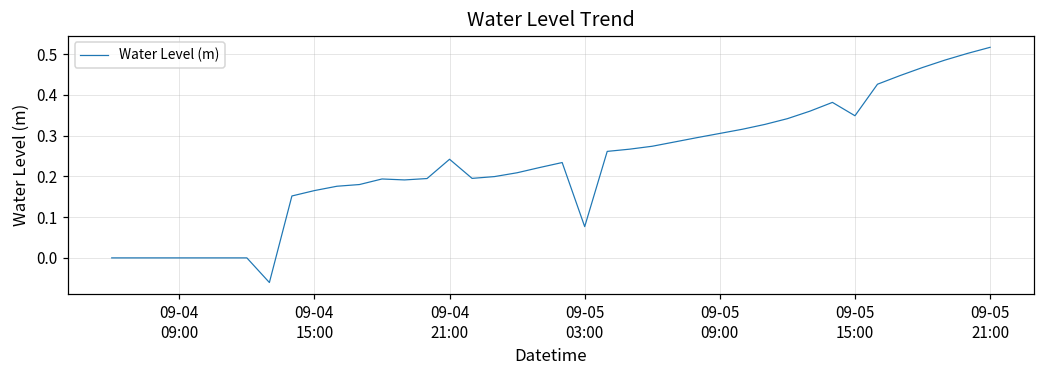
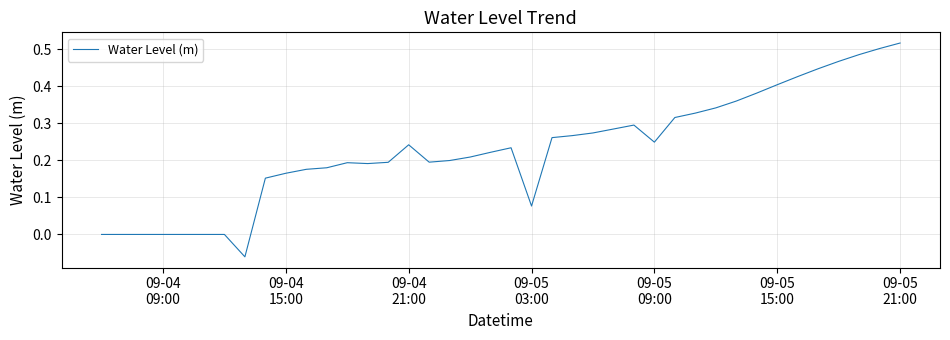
  {
    "09-04 09:00": 0.00,
    "09-04 15:00": 0.17,
    "09-04 21:00": 0.24,
    "09-05 03:00": 0.08,
-   "09-05 09:00": 0.31,
-   "09-05 15:00": 0.35,
+   "09-05 09:00": 0.25,
+   "09-05 15:00": 0.40,
    "09-05 21:00": 0.52
  }
